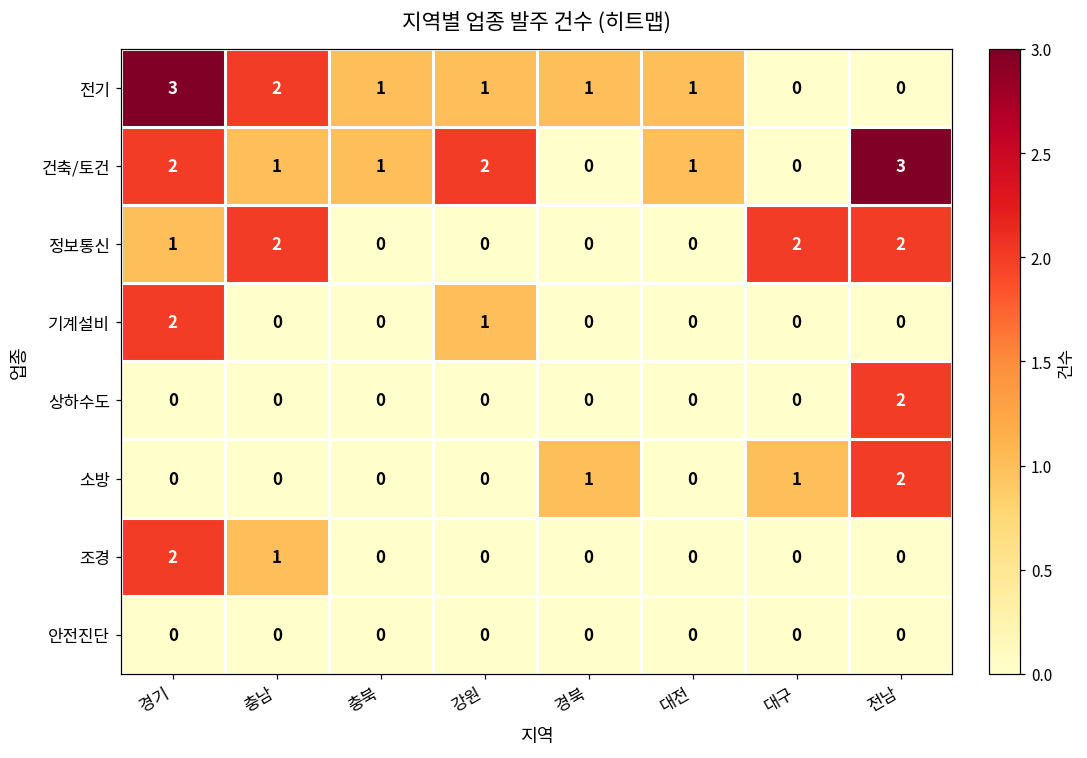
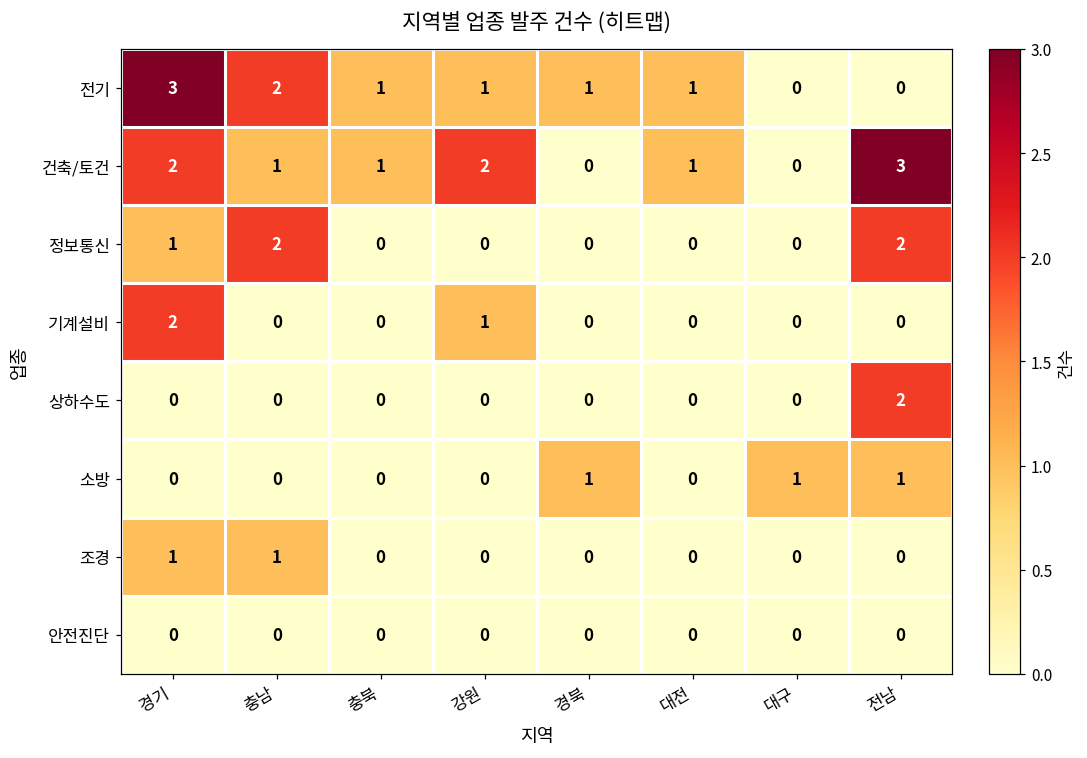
  {
    "전기": {
      "경기": 3,
      "충남": 2,
      "충북": 1,
      "강원": 1,
      "경북": 1,
      "대전": 1,
      "대구": 0,
      "전남": 0
    },
    "건축/토건": {
      "경기": 2,
      "충남": 1,
      "충북": 1,
      "강원": 2,
      "경북": 0,
      "대전": 1,
      "대구": 0,
      "전남": 3
    },
    "정보통신": {
      "경기": 1,
      "충남": 2,
      "충북": 0,
      "강원": 0,
      "경북": 0,
      "대전": 0,
-     "대구": 2,
+     "대구": 0,
      "전남": 2
    },
    "기계설비": {
      "경기": 2,
      "충남": 0,
      "충북": 0,
      "강원": 1,
      "경북": 0,
      "대전": 0,
      "대구": 0,
      "전남": 0
    },
    "상하수도": {
      "경기": 0,
      "충남": 0,
      "충북": 0,
      "강원": 0,
      "경북": 0,
      "대전": 0,
      "대구": 0,
      "전남": 2
    },
    "소방": {
      "경기": 0,
      "충남": 0,
      "충북": 0,
      "강원": 0,
      "경북": 1,
      "대전": 0,
      "대구": 1,
-     "전남": 2
+     "전남": 1
    },
    "조경": {
-     "경기": 2,
+     "경기": 1,
      "충남": 1,
      "충북": 0,
      "강원": 0,
      "경북": 0,
      "대전": 0,
      "대구": 0,
      "전남": 0
    },
    "안전진단": {
      "경기": 0,
      "충남": 0,
      "충북": 0,
      "강원": 0,
      "경북": 0,
      "대전": 0,
      "대구": 0,
      "전남": 0
    }
  }
